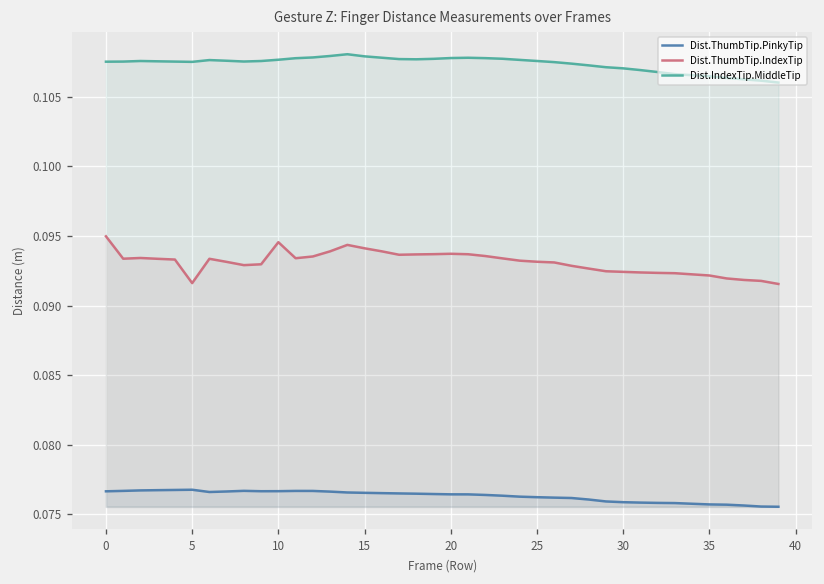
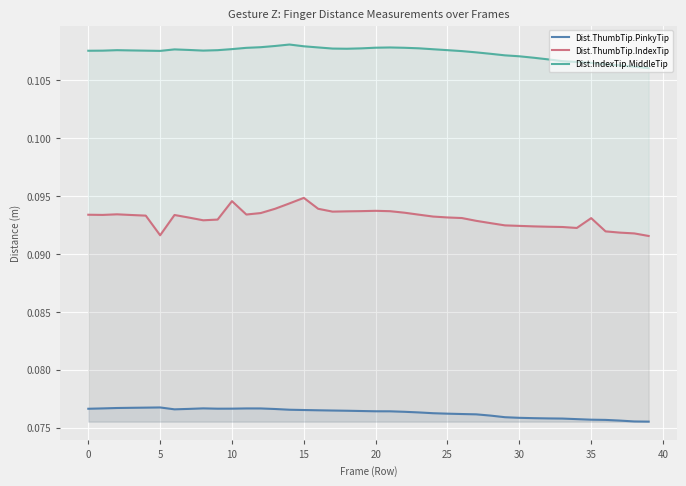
  {
    "Dist.ThumbTip.IndexTip": {
-     "0": 0.0950,
+     "0": 0.0934,
      "5": 0.0916,
      "10": 0.0946,
-     "15": 0.0941,
+     "15": 0.0948,
      "20": 0.0937,
      "25": 0.0931,
      "30": 0.0924,
-     "35": 0.0922
+     "35": 0.0931
    }
  }
